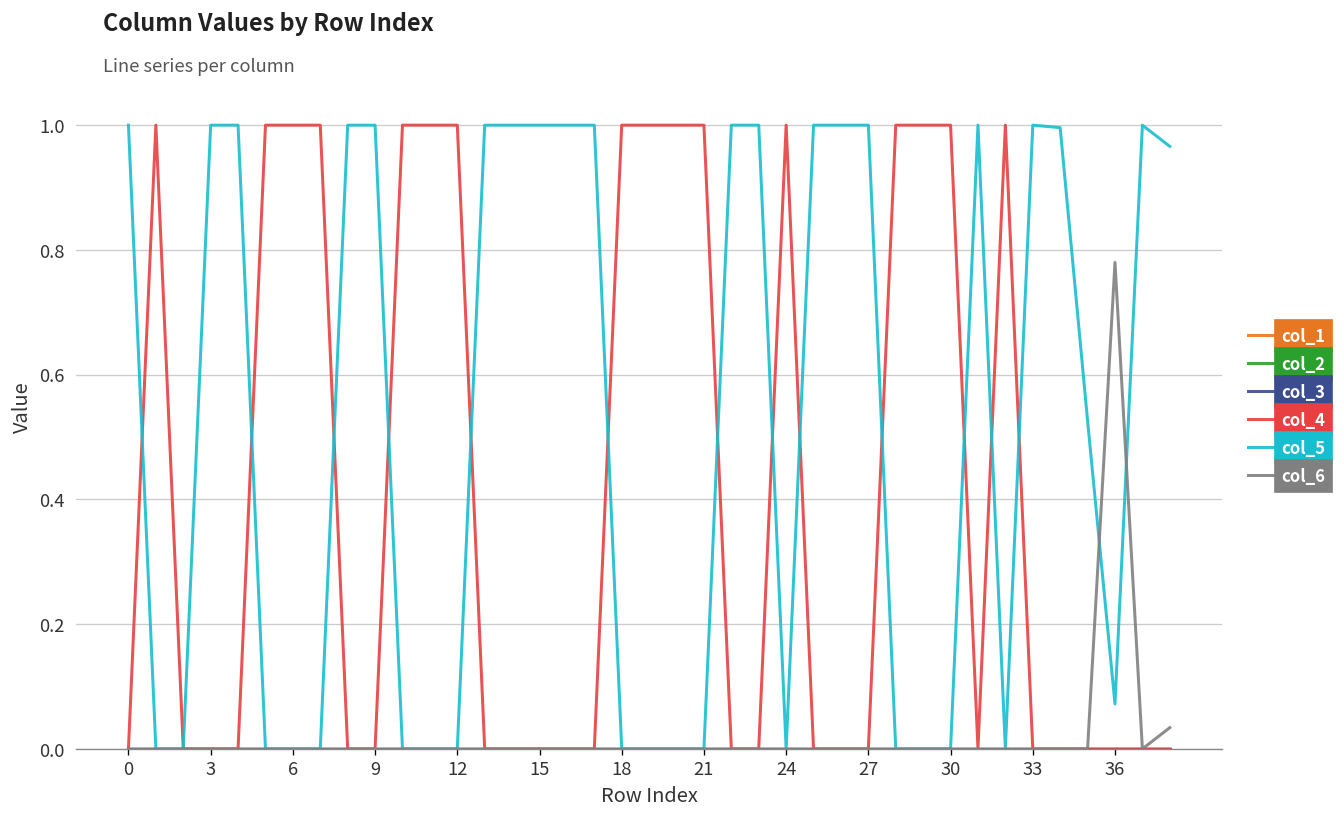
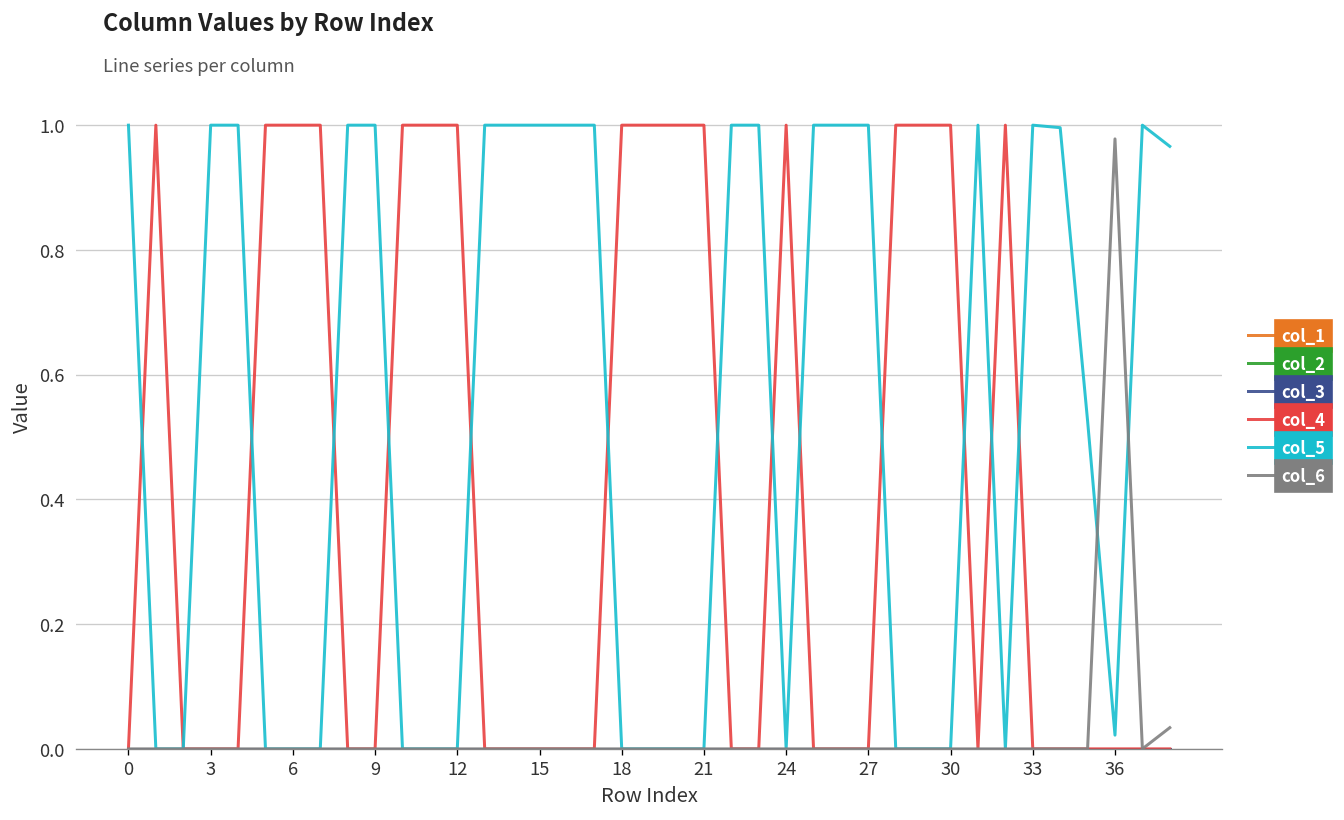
  {
    "col_4": {
      "6": 1.00,
      "12": 1.00,
      "18": 1.00,
      "21": 1.00,
      "24": 1.00,
      "30": 1.00
    },
    "col_5": {
      "0": 1.00,
      "3": 1.00,
      "9": 1.00,
      "15": 1.00,
      "27": 1.00,
      "33": 1.00,
-     "36": 0.07
+     "36": 0.02
    },
    "col_6": {
-     "36": 0.78
+     "36": 0.98
    }
  }
